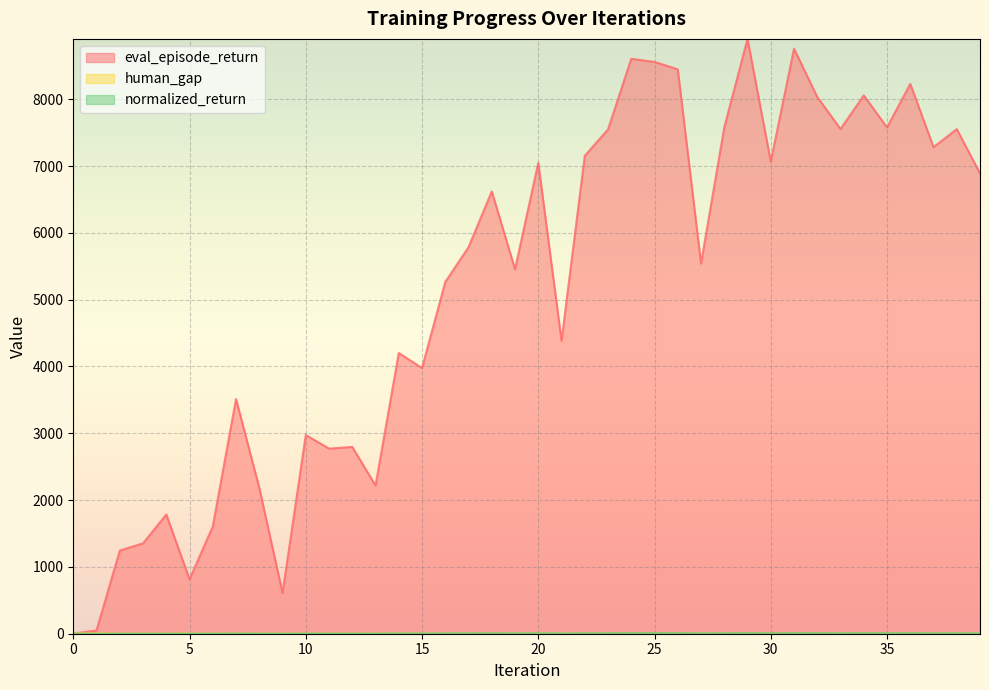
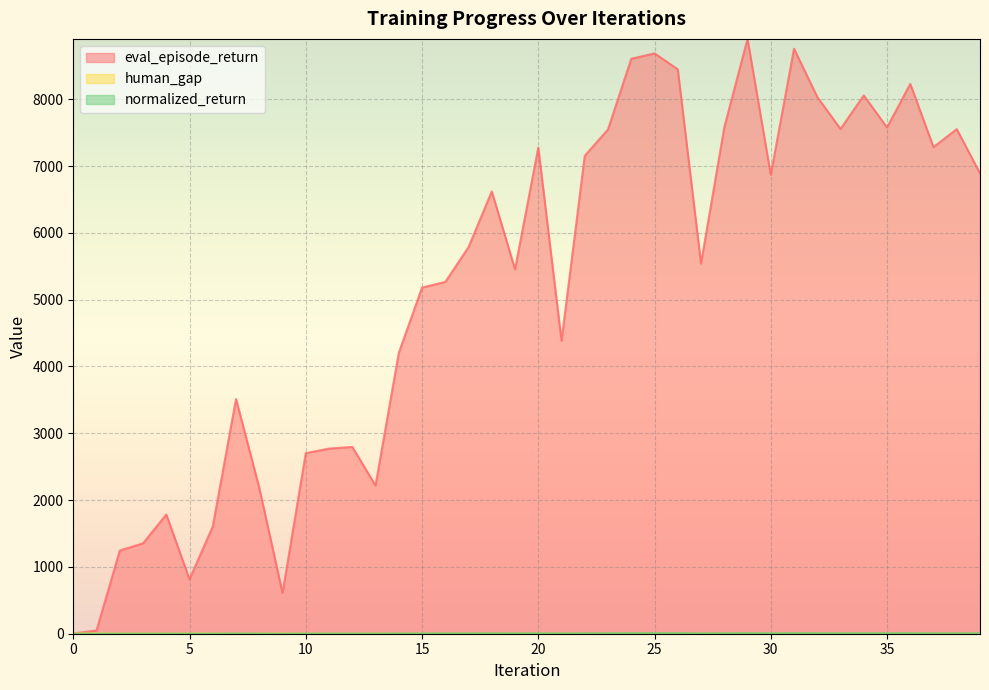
  {
    "eval_episode_return": {
      "5": 800,
-     "10": 3000,
-     "15": 4000,
-     "20": 7000,
-     "25": 8600,
-     "30": 7100,
+     "10": 2700,
+     "15": 5200,
+     "20": 7300,
+     "25": 8700,
+     "30": 6900,
      "35": 7600
    }
  }
